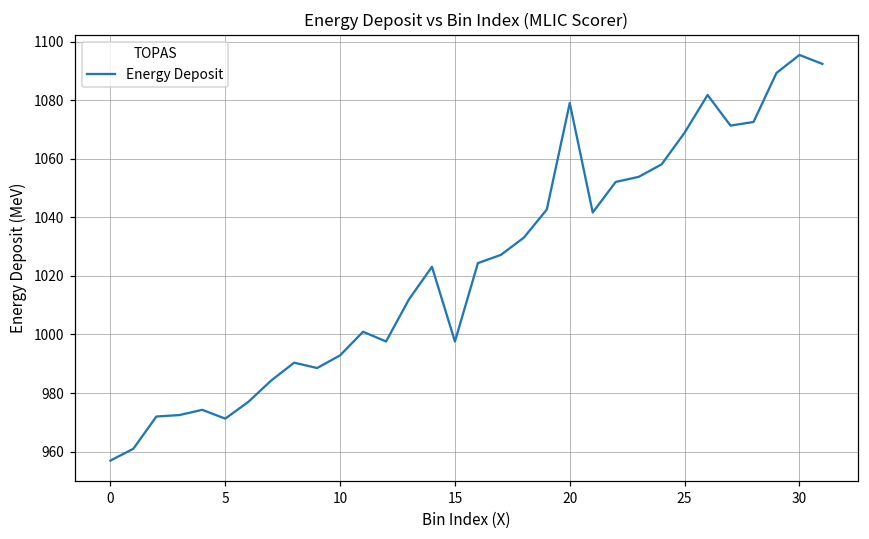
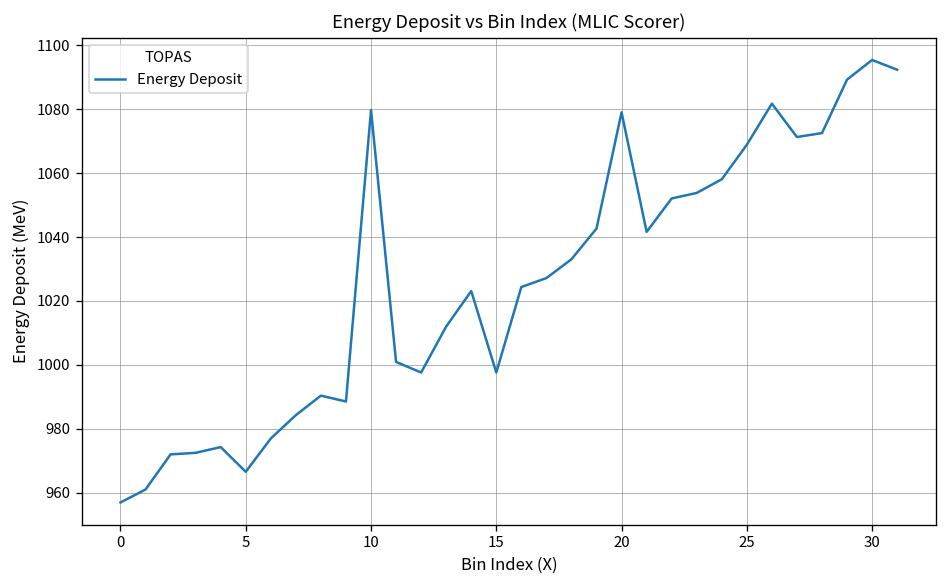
  {
    "0": 957,
-   "5": 971,
-   "10": 993,
+   "5": 967,
+   "10": 1080,
    "15": 998,
    "20": 1079,
    "25": 1069,
    "30": 1095
  }
